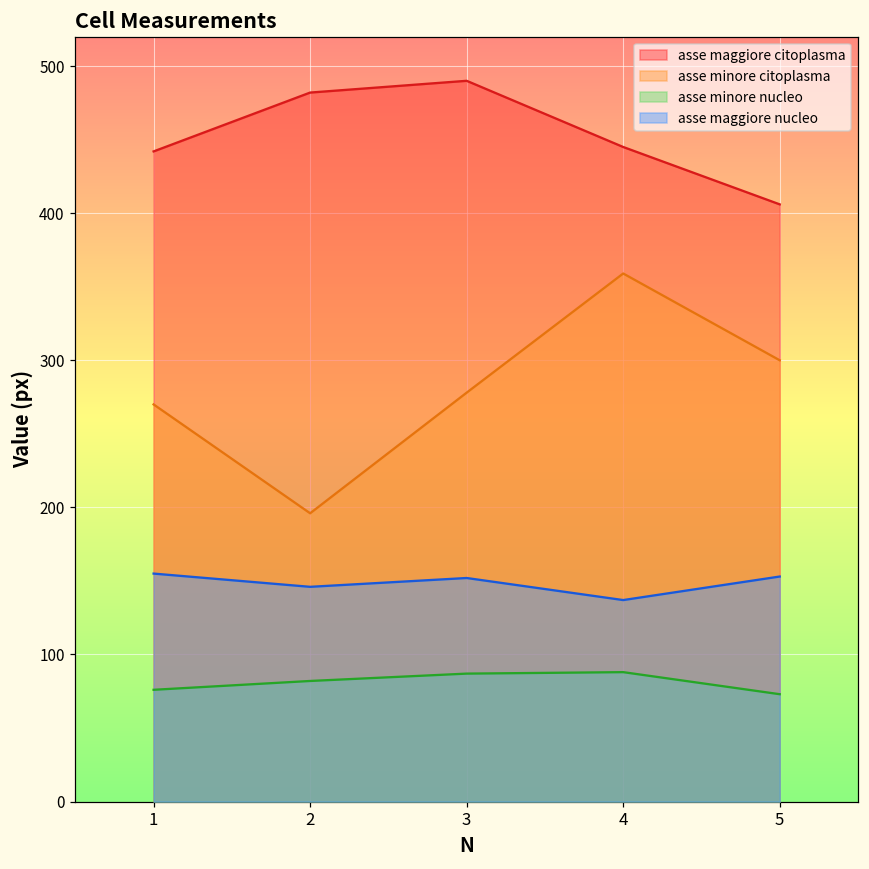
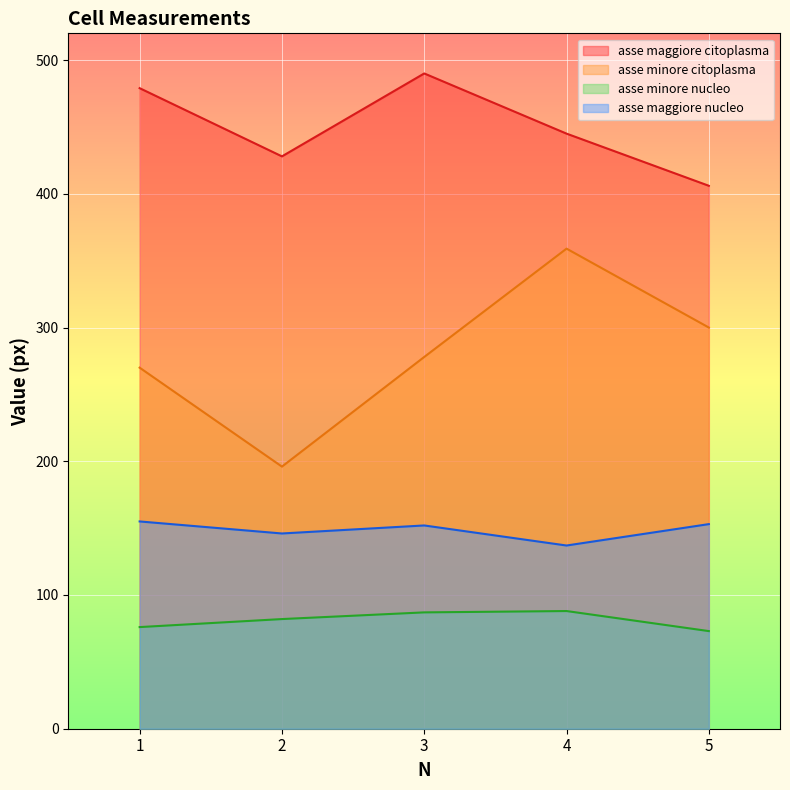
  {
    "asse maggiore citoplasma": {
-     "1": 442,
-     "2": 482,
+     "1": 479,
+     "2": 428,
      "3": 490,
      "4": 445,
      "5": 406
    },
    "asse minore citoplasma": {
      "1": 270,
      "2": 196,
      "3": 278,
      "4": 359,
      "5": 300
    },
    "asse minore nucleo": {
      "1": 76,
      "2": 82,
      "3": 87,
      "4": 88,
      "5": 73
    },
    "asse maggiore nucleo": {
      "1": 155,
      "2": 146,
      "3": 152,
      "4": 137,
      "5": 153
    }
  }
